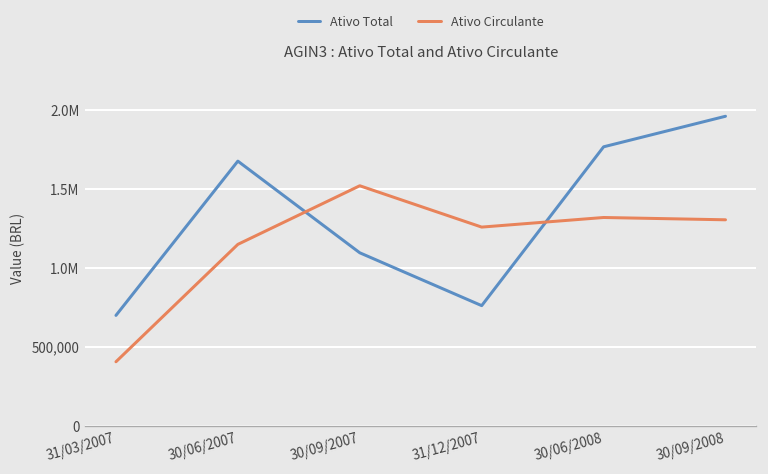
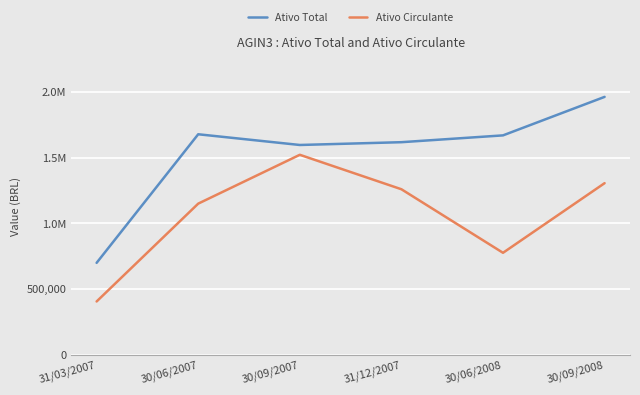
  {
    "Ativo Total": {
      "31/03/2007": "700,000",
      "30/06/2007": "1,680,000",
-     "30/09/2007": "1,100,000",
-     "31/12/2007": "760,000",
-     "30/06/2008": "1,770,000",
+     "30/09/2007": "1,600,000",
+     "31/12/2007": "1,620,000",
+     "30/06/2008": "1,670,000",
      "30/09/2008": "1,960,000"
    },
    "Ativo Circulante": {
      "31/03/2007": "410,000",
      "30/06/2007": "1,150,000",
      "30/09/2007": "1,520,000",
      "31/12/2007": "1,260,000",
-     "30/06/2008": "1,320,000",
+     "30/06/2008": "780,000",
      "30/09/2008": "1,310,000"
    }
  }
